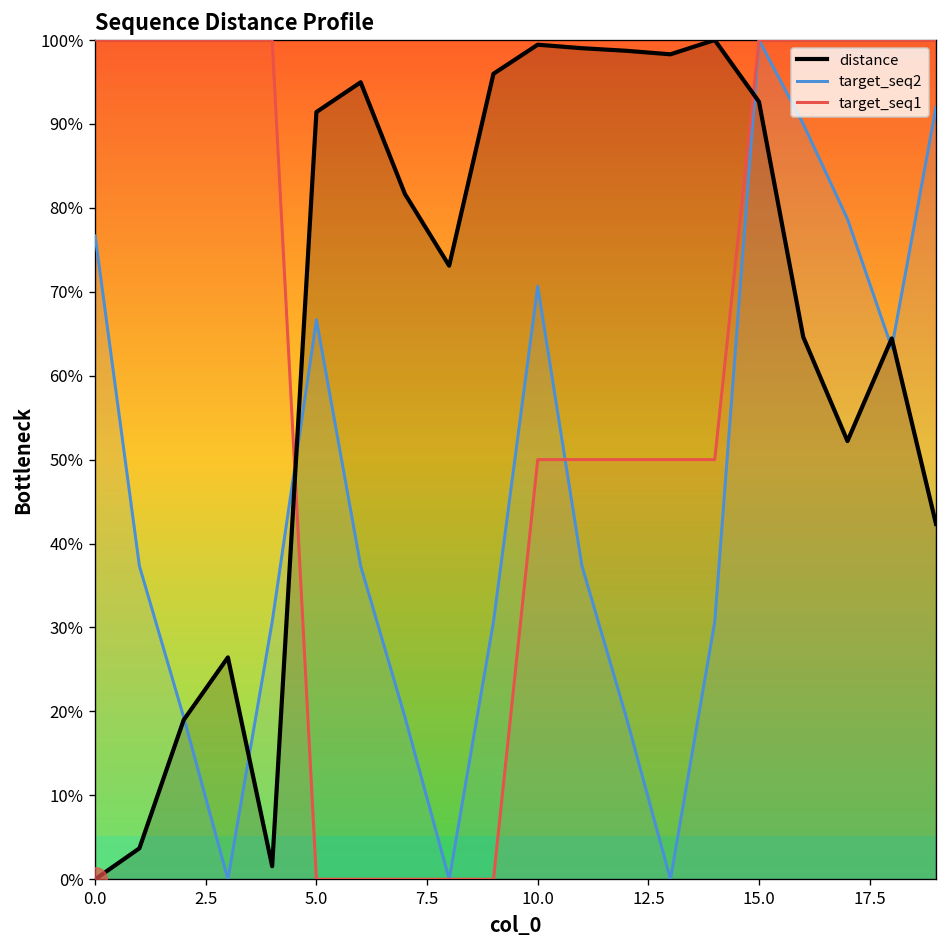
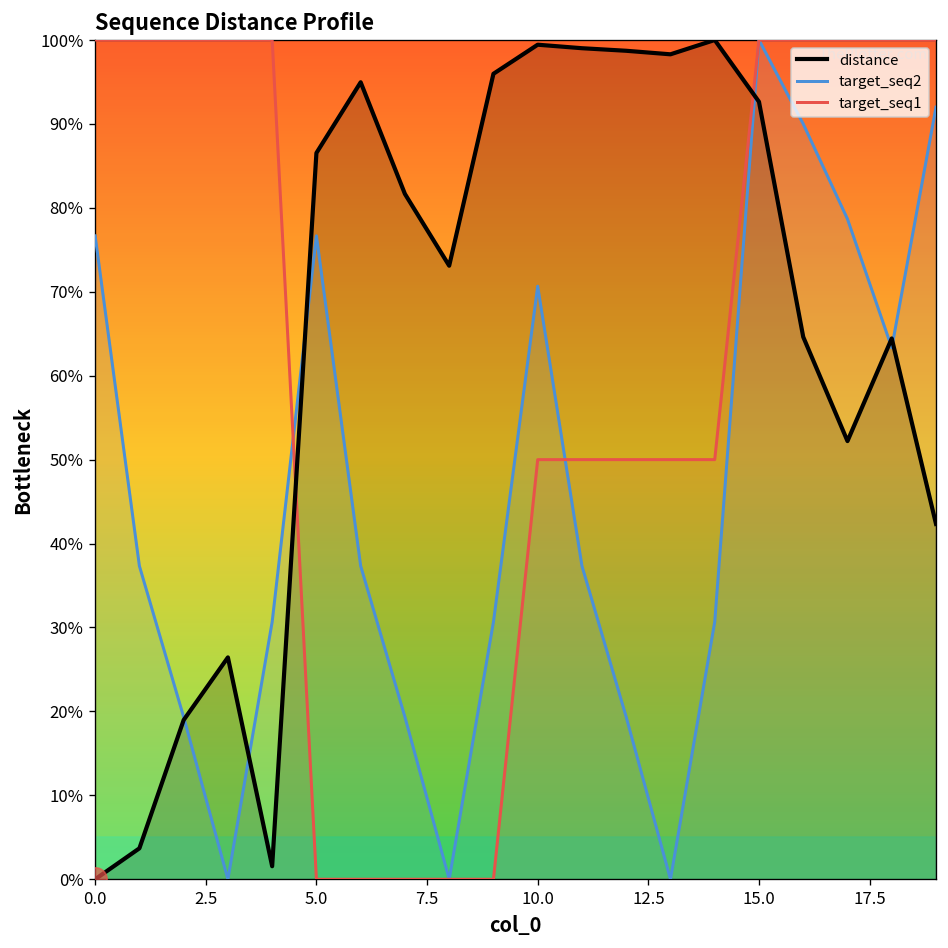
  {
    "distance": {
-     "5.0": "91%",
+     "5.0": "87%",
      "10.0": "99%",
      "15.0": "93%"
    },
    "target_seq2": {
      "0.0": "77%",
-     "5.0": "67%",
+     "5.0": "77%",
      "10.0": "71%"
    }
  }
